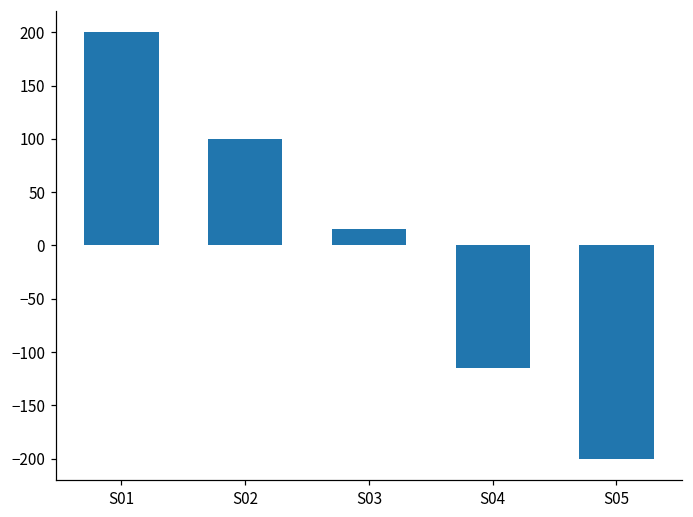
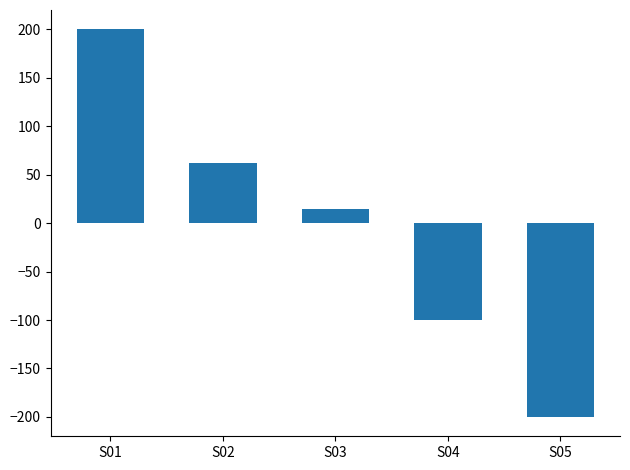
  {
    "S01": 200,
-   "S02": 100,
+   "S02": 60,
    "S03": 20,
-   "S04": -120,
+   "S04": -100,
    "S05": -200
  }
